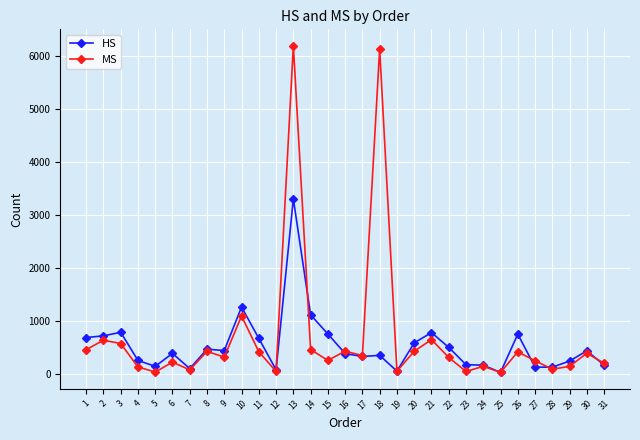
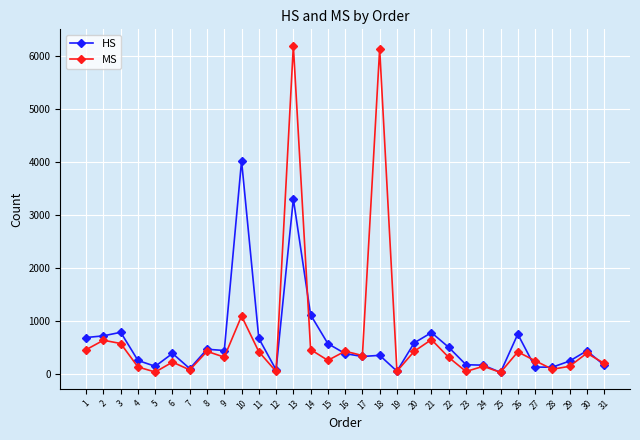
  {
    "HS": {
      "1": 700,
      "2": 700,
      "3": 800,
      "4": 300,
      "5": 100,
      "6": 400,
      "9": 400,
-     "10": 1300,
+     "10": 4000,
      "11": 700,
      "13": 3300,
      "14": 1100,
-     "15": 800,
+     "15": 600,
      "18": 400,
      "20": 600,
      "21": 800,
      "22": 500,
      "23": 200,
      "26": 800,
      "27": 100,
      "29": 200
    },
    "MS": {
      "1": 500,
      "2": 600,
      "3": 600,
      "4": 100,
      "5": 0,
      "6": 200,
      "9": 300,
      "10": 1100,
      "11": 400,
      "13": 6200,
      "14": 500,
      "15": 300,
      "18": 6100,
      "20": 400,
      "21": 700,
      "22": 300,
      "23": 0,
      "26": 400,
      "27": 300,
      "29": 100
    }
  }
